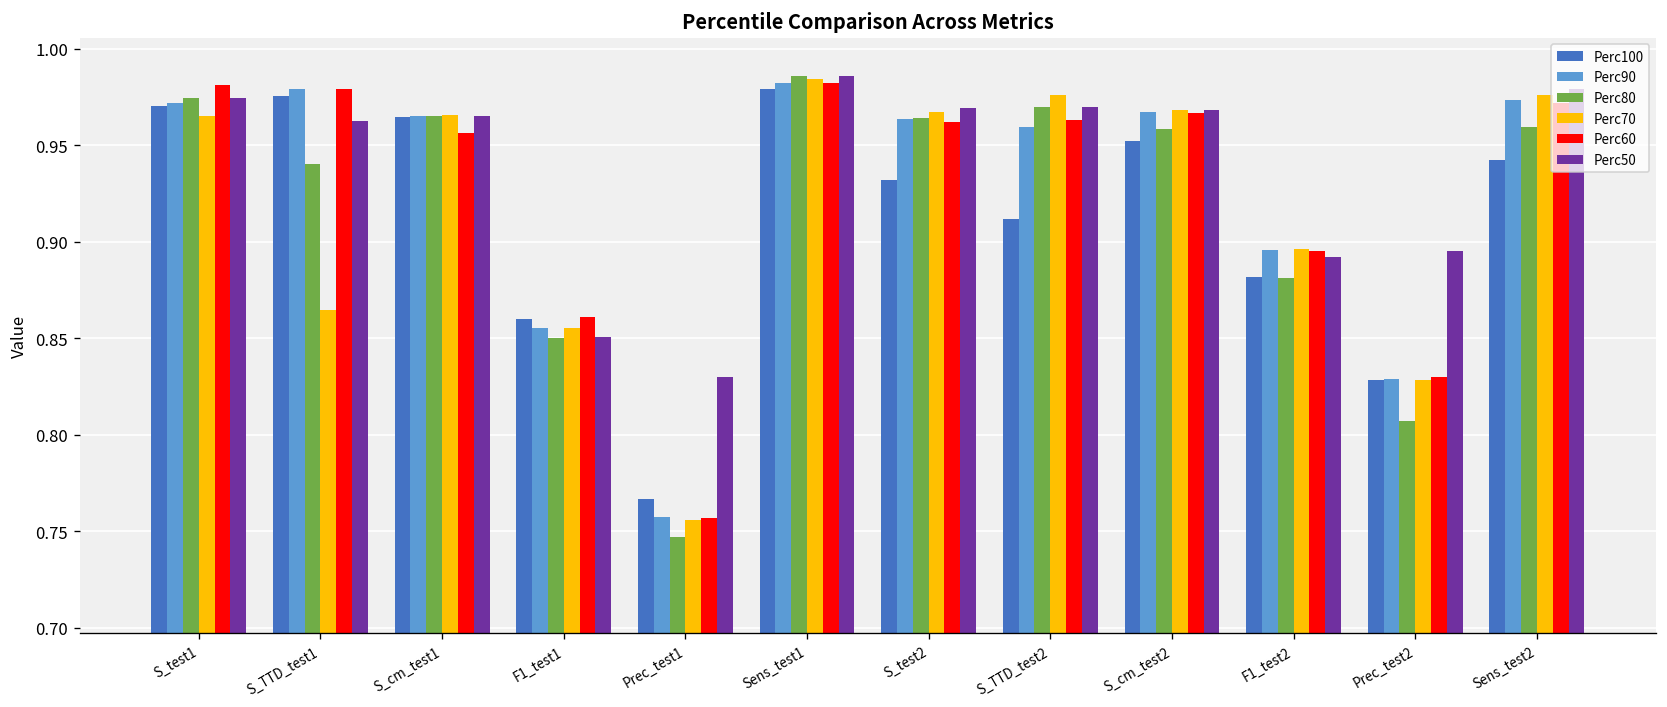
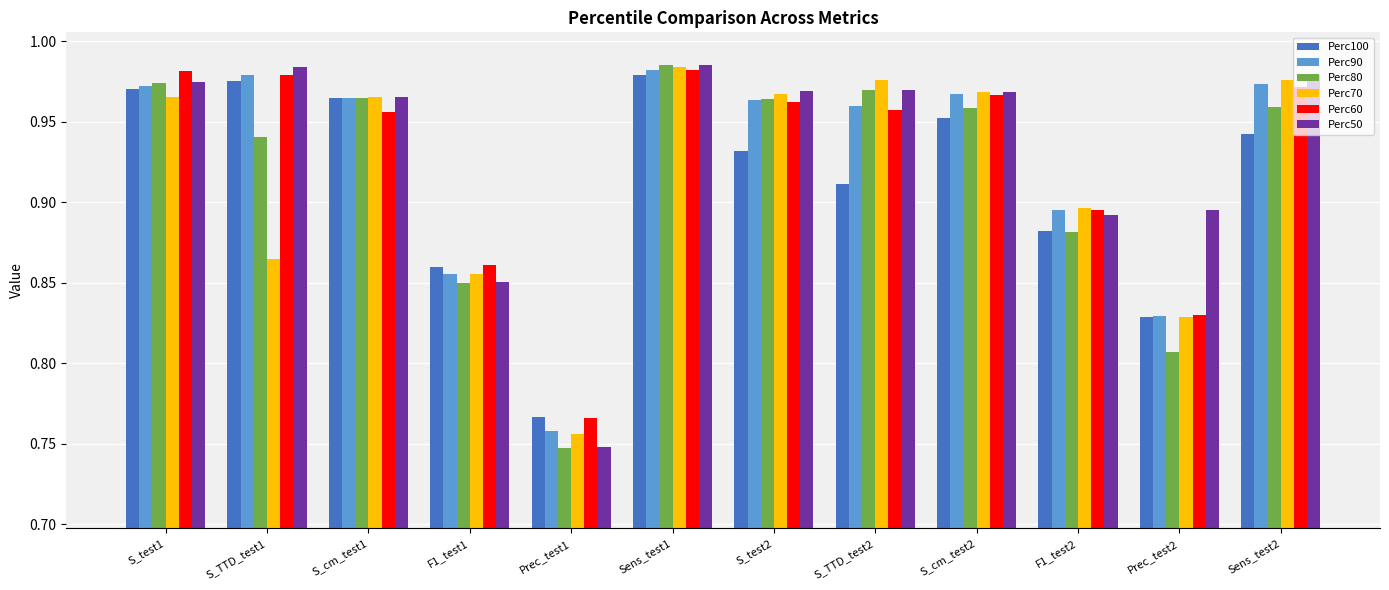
  {
    "Perc80": {
      "S_test1": 0.974,
      "S_TTD_test1": 0.940,
      "S_cm_test1": 0.965,
      "F1_test1": 0.850,
      "Prec_test1": 0.747,
      "Sens_test1": 0.986,
      "S_test2": 0.964,
      "S_TTD_test2": 0.970,
      "S_cm_test2": 0.958,
      "F1_test2": 0.881,
      "Prec_test2": 0.807,
      "Sens_test2": 0.959
    },
    "Perc70": {
      "S_test1": 0.965,
      "S_TTD_test1": 0.865,
      "S_cm_test1": 0.966,
      "F1_test1": 0.855,
      "Prec_test1": 0.756,
      "Sens_test1": 0.984,
      "S_test2": 0.967,
      "S_TTD_test2": 0.976,
      "S_cm_test2": 0.968,
      "F1_test2": 0.896,
      "Prec_test2": 0.829,
      "Sens_test2": 0.976
    },
    "Perc60": {
      "S_test1": 0.981,
      "S_TTD_test1": 0.979,
      "S_cm_test1": 0.956,
      "F1_test1": 0.861,
-     "Prec_test1": 0.757,
+     "Prec_test1": 0.766,
      "Sens_test1": 0.982,
      "S_test2": 0.962,
-     "S_TTD_test2": 0.963,
+     "S_TTD_test2": 0.958,
      "S_cm_test2": 0.967,
      "F1_test2": 0.895,
      "Prec_test2": 0.830
    },
    "Perc50": {
      "S_test1": 0.975,
-     "S_TTD_test1": 0.962,
+     "S_TTD_test1": 0.984,
      "S_cm_test1": 0.965,
      "F1_test1": 0.851,
-     "Prec_test1": 0.830,
+     "Prec_test1": 0.748,
      "Sens_test1": 0.986,
      "S_test2": 0.969,
      "S_TTD_test2": 0.970,
      "S_cm_test2": 0.968,
      "F1_test2": 0.892,
      "Prec_test2": 0.895
    }
  }
